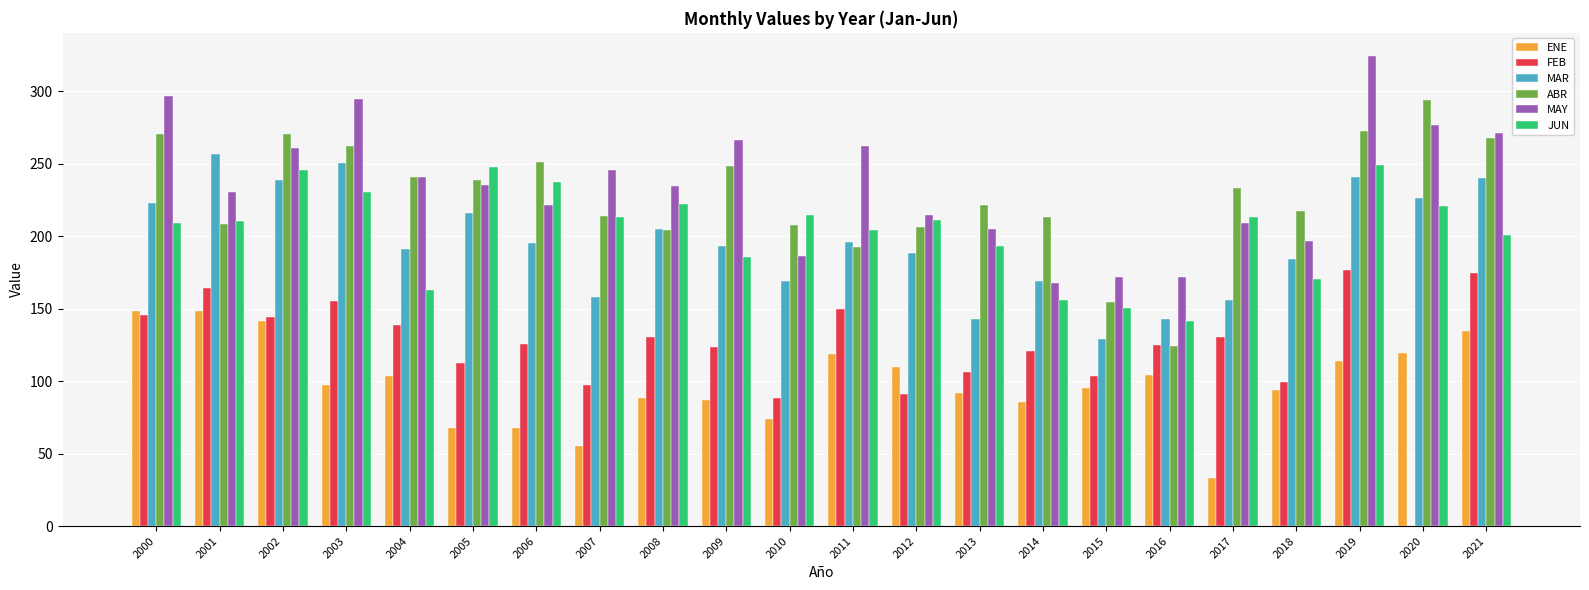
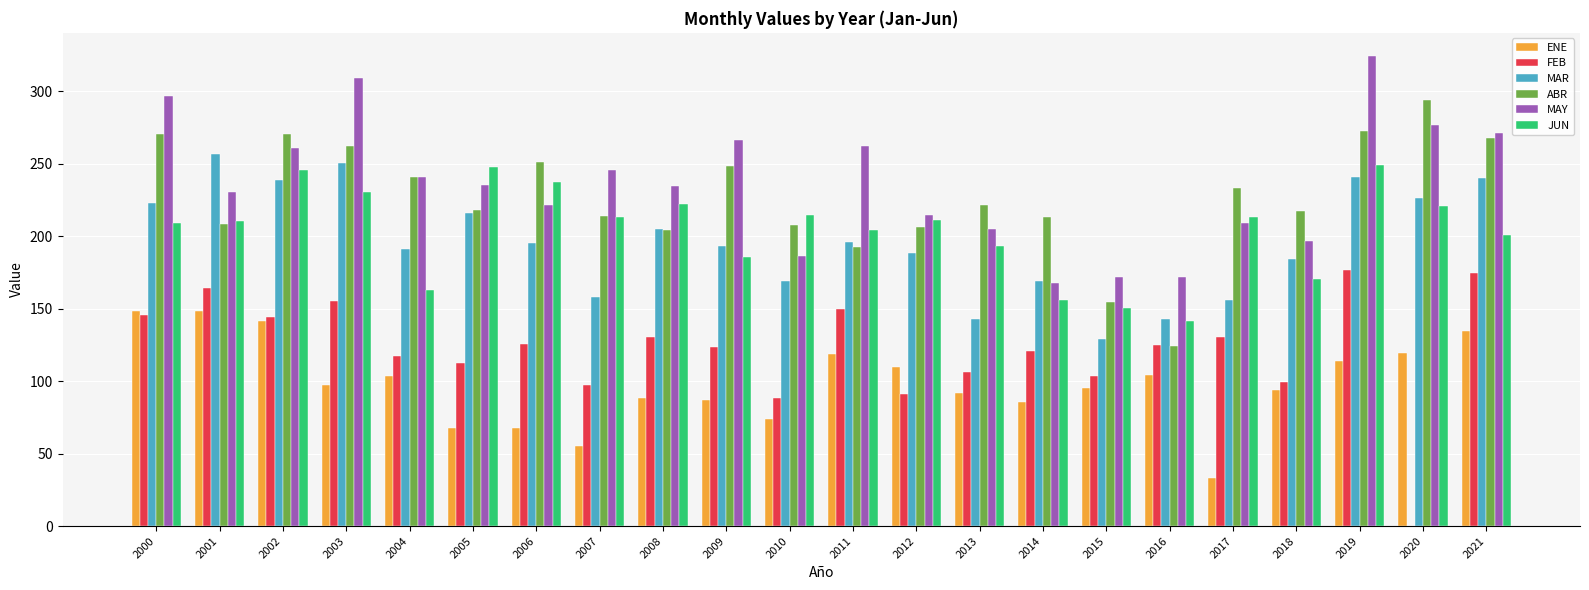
  {
    "ENE": {
      "2000": 148,
      "2001": 148,
      "2002": 141,
      "2003": 97,
      "2004": 103,
      "2005": 68,
      "2006": 68,
      "2007": 55,
      "2008": 89,
      "2009": 87,
      "2010": 74,
      "2011": 118,
      "2012": 110,
      "2013": 92,
      "2014": 85,
      "2015": 95,
      "2016": 104,
      "2017": 33,
      "2018": 94,
      "2019": 114,
      "2020": 120,
      "2021": 134
    },
    "FEB": {
      "2000": 146,
      "2001": 165,
      "2002": 145,
      "2003": 155,
-     "2004": 139,
+     "2004": 117,
      "2005": 113,
      "2006": 126,
      "2007": 98,
      "2008": 131,
      "2009": 123,
      "2010": 88,
      "2011": 150,
      "2012": 91,
      "2013": 106,
      "2014": 121,
      "2015": 103,
      "2016": 125,
      "2017": 130,
      "2018": 99,
      "2019": 177,
      "2020": 0,
      "2021": 174
    },
    "MAR": {
      "2000": 223,
      "2001": 257,
      "2002": 239,
      "2003": 251,
      "2004": 191,
      "2005": 216,
      "2006": 195,
      "2007": 158,
      "2008": 205,
      "2009": 193,
      "2010": 169,
      "2011": 196,
      "2012": 188,
      "2013": 143,
      "2014": 169,
      "2015": 129,
      "2016": 143,
      "2017": 156,
      "2018": 185,
      "2019": 241,
      "2020": 226,
      "2021": 240
    },
    "ABR": {
      "2000": 271,
      "2001": 208,
      "2002": 270,
      "2003": 262,
      "2004": 241,
-     "2005": 239,
+     "2005": 218,
      "2006": 251,
      "2007": 214,
      "2008": 204,
      "2009": 248,
      "2010": 208,
      "2011": 192,
      "2012": 206,
      "2013": 221,
      "2014": 213,
      "2015": 154,
      "2016": 125,
      "2017": 233,
      "2018": 217,
      "2019": 272,
      "2020": 294,
      "2021": 267
    },
    "MAY": {
      "2000": 297,
      "2001": 230,
      "2002": 261,
-     "2003": 295,
+     "2003": 309,
      "2004": 241,
      "2005": 235,
      "2006": 222,
      "2007": 246,
      "2008": 234,
      "2009": 266,
      "2010": 186,
      "2011": 262,
      "2012": 215,
      "2013": 205,
      "2014": 168,
      "2015": 172,
      "2016": 172,
      "2017": 209,
      "2018": 197,
      "2019": 324,
      "2020": 277,
      "2021": 271
    },
    "JUN": {
      "2000": 209,
      "2001": 211,
      "2002": 246,
      "2003": 230,
      "2004": 163,
      "2005": 247,
      "2006": 237,
      "2007": 213,
      "2008": 222,
      "2009": 186,
      "2010": 215,
      "2011": 204,
      "2012": 212,
      "2013": 193,
      "2014": 156,
      "2015": 151,
      "2016": 142,
      "2017": 213,
      "2018": 171,
      "2019": 249,
      "2020": 221,
      "2021": 201
    }
  }
